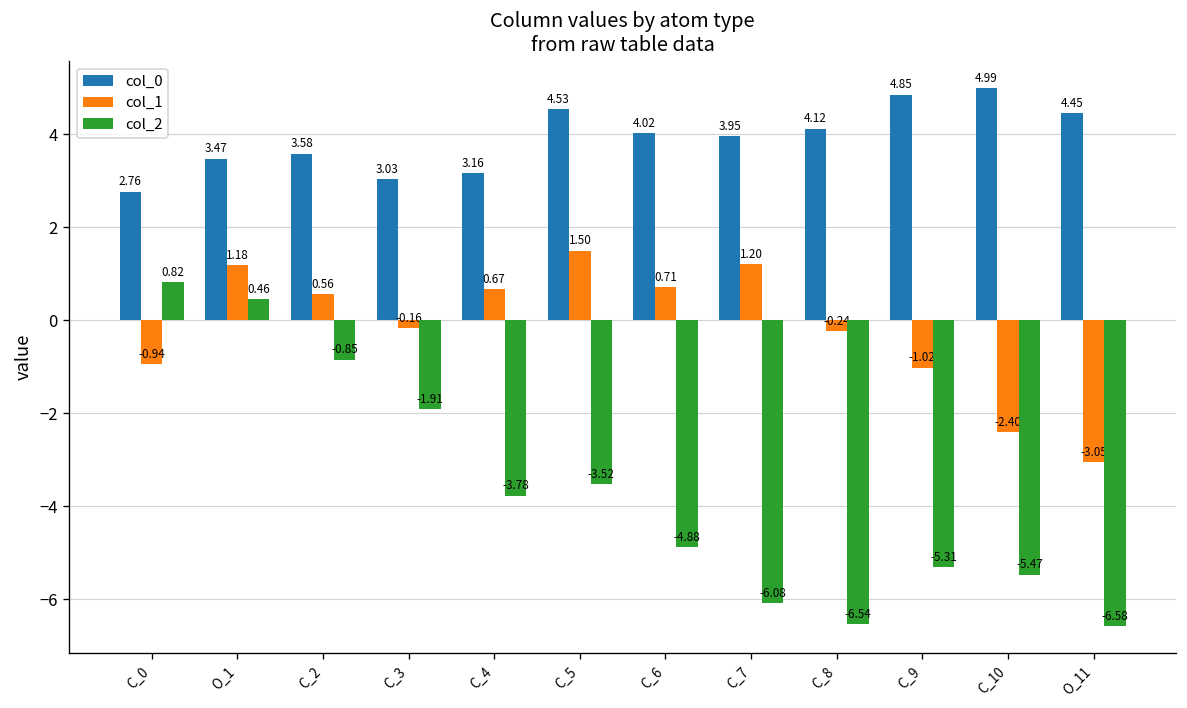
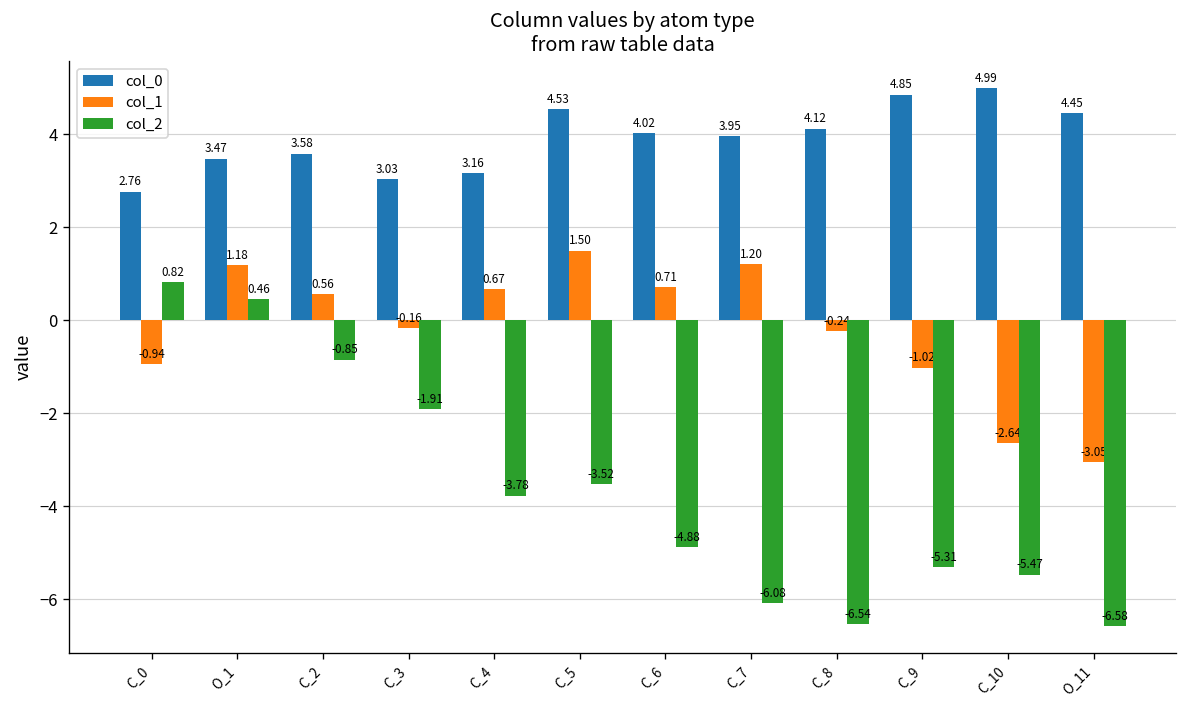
  {
    "col_0": {
      "C_0": 2.76,
      "O_1": 3.47,
      "C_2": 3.58,
      "C_3": 3.03,
      "C_4": 3.16,
      "C_5": 4.53,
      "C_6": 4.02,
      "C_7": 3.95,
      "C_8": 4.12,
      "C_9": 4.85,
      "C_10": 4.99,
      "O_11": 4.45
    },
    "col_1": {
      "C_0": -0.94,
      "O_1": 1.18,
      "C_2": 0.56,
      "C_3": -0.16,
      "C_4": 0.67,
      "C_5": 1.50,
      "C_6": 0.71,
      "C_7": 1.20,
      "C_8": -0.24,
      "C_9": -1.02,
-     "C_10": -2.40,
+     "C_10": -2.64,
      "O_11": -3.05
    },
    "col_2": {
      "C_0": 0.82,
      "O_1": 0.46,
      "C_2": -0.85,
      "C_3": -1.91,
      "C_4": -3.78,
      "C_5": -3.52,
      "C_6": -4.88,
      "C_7": -6.08,
      "C_8": -6.54,
      "C_9": -5.31,
      "C_10": -5.47,
      "O_11": -6.58
    }
  }
